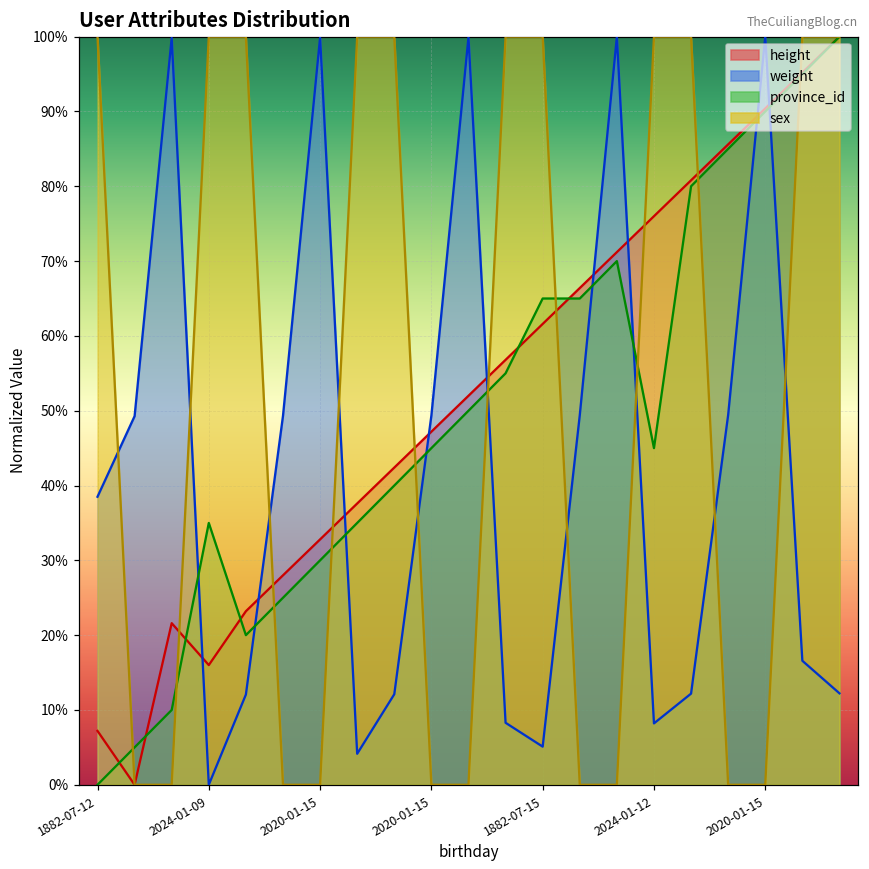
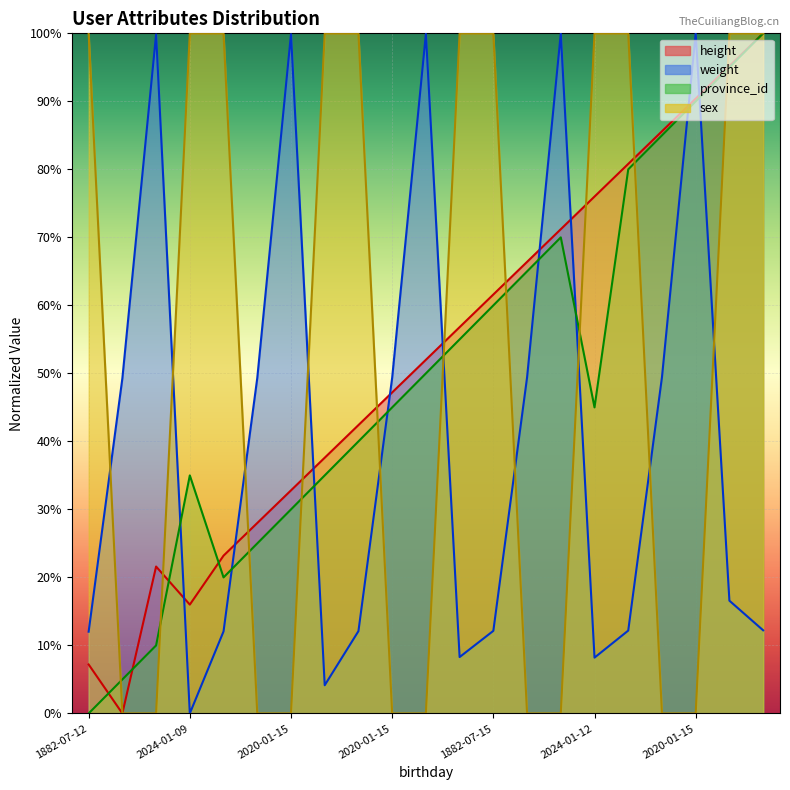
  {
    "height": {
      "1882-07-12": "7%",
      "2024-01-09": "16%",
      "1882-07-15": "62%",
      "2024-01-12": "76%"
    },
    "weight": {
-     "1882-07-12": "38%",
+     "1882-07-12": "12%",
      "2024-01-09": "0%",
-     "1882-07-15": "5%",
+     "1882-07-15": "12%",
      "2024-01-12": "8%"
    },
    "province_id": {
      "1882-07-12": "0%",
      "2024-01-09": "35%",
-     "1882-07-15": "65%",
+     "1882-07-15": "60%",
      "2024-01-12": "45%"
    },
    "sex": {
      "1882-07-12": "100%",
      "2024-01-09": "100%",
      "1882-07-15": "100%",
      "2024-01-12": "100%"
    }
  }
